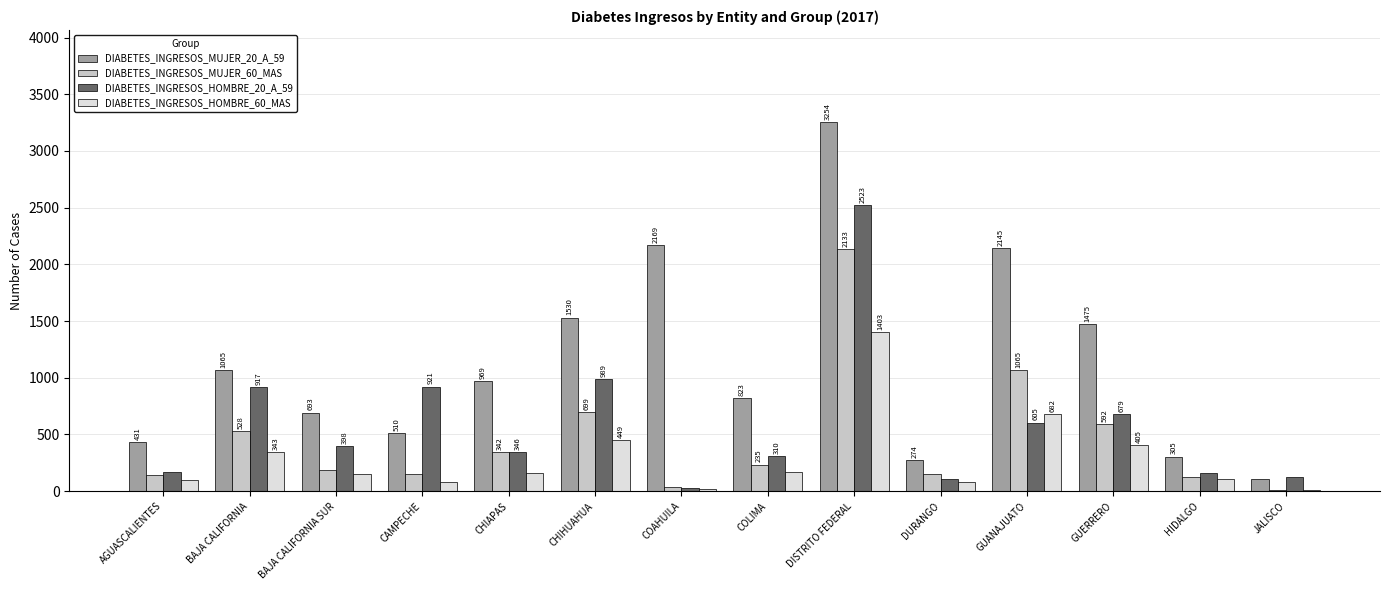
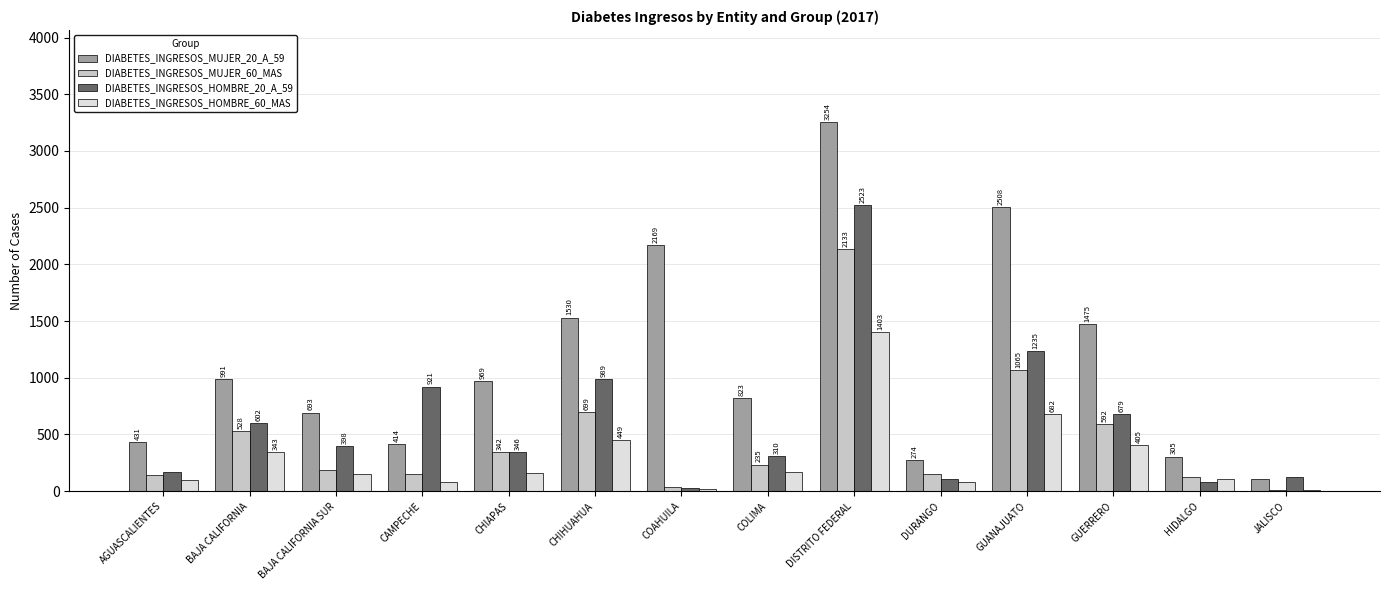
  {
    "DIABETES_INGRESOS_MUJER_20_A_59": {
      "AGUASCALIENTES": 431,
-     "BAJA CALIFORNIA": 1065,
+     "BAJA CALIFORNIA": 991,
      "BAJA CALIFORNIA SUR": 693,
-     "CAMPECHE": 510,
+     "CAMPECHE": 414,
      "CHIAPAS": 969,
      "CHIHUAHUA": 1530,
      "COAHUILA": 2169,
      "COLIMA": 823,
      "DISTRITO FEDERAL": 3254,
      "DURANGO": 274,
-     "GUANAJUATO": 2145,
+     "GUANAJUATO": 2508,
      "GUERRERO": 1475,
      "HIDALGO": 305
    },
    "DIABETES_INGRESOS_HOMBRE_20_A_59": {
-     "BAJA CALIFORNIA": 917,
+     "BAJA CALIFORNIA": 602,
      "BAJA CALIFORNIA SUR": 398,
      "CAMPECHE": 921,
      "CHIAPAS": 346,
      "CHIHUAHUA": 989,
      "COLIMA": 310,
      "DISTRITO FEDERAL": 2523,
-     "GUANAJUATO": 605,
+     "GUANAJUATO": 1235,
      "GUERRERO": 679,
-     "HIDALGO": 160
+     "HIDALGO": 80
    }
  }
